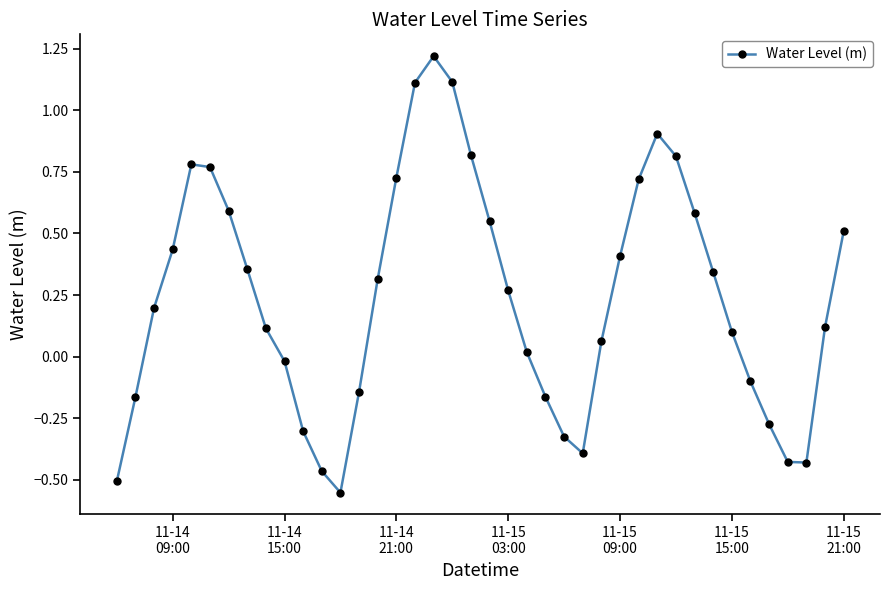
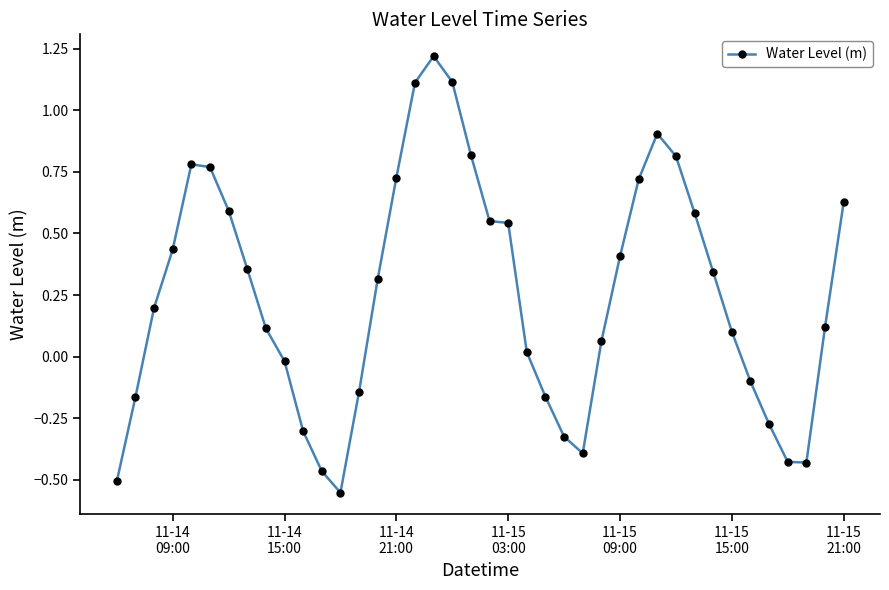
  {
    "11-14 09:00": 0.44,
    "11-14 15:00": -0.02,
    "11-14 21:00": 0.73,
-   "11-15 03:00": 0.27,
+   "11-15 03:00": 0.54,
    "11-15 09:00": 0.41,
    "11-15 15:00": 0.10,
-   "11-15 21:00": 0.51
+   "11-15 21:00": 0.63
  }
